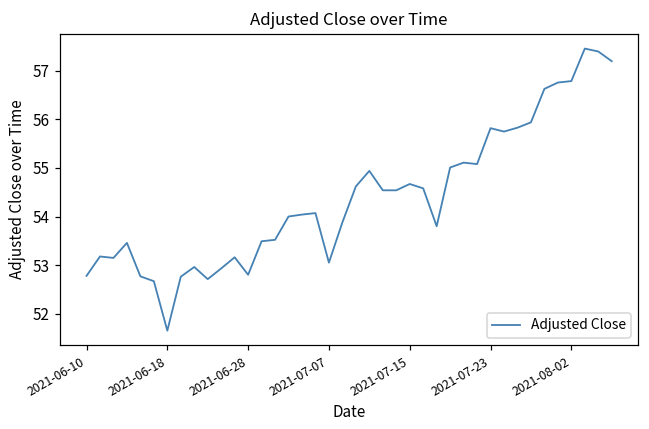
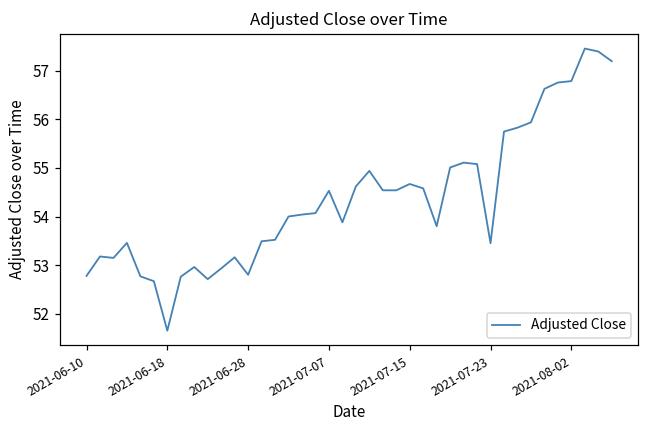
  {
    "2021-06-10": 52.8,
    "2021-06-18": 51.6,
    "2021-06-28": 52.8,
-   "2021-07-07": 53.1,
+   "2021-07-07": 54.5,
    "2021-07-15": 54.7,
-   "2021-07-23": 55.8,
+   "2021-07-23": 53.5,
    "2021-08-02": 56.8
  }
